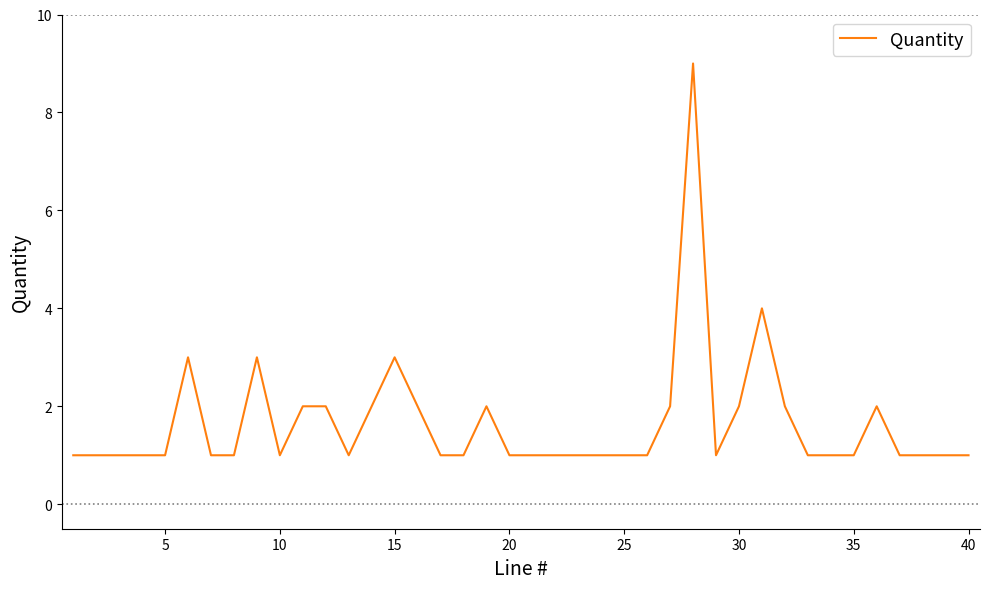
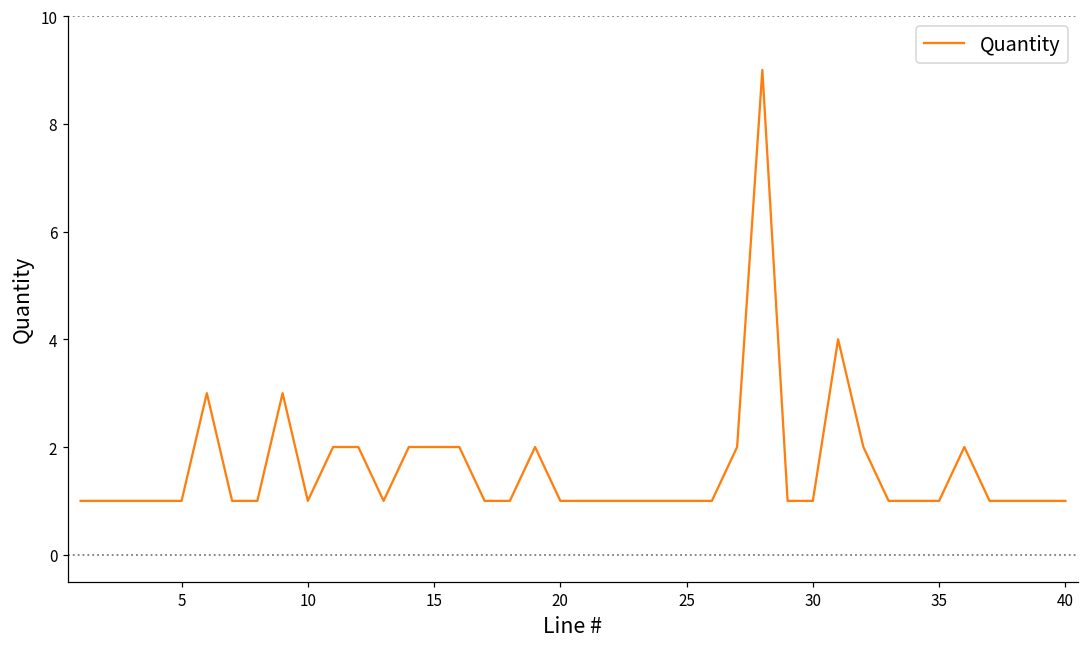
  {
    "5": 1,
    "10": 1,
-   "15": 3,
+   "15": 2,
    "20": 1,
    "25": 1,
-   "30": 2,
+   "30": 1,
    "35": 1,
    "40": 1
  }
